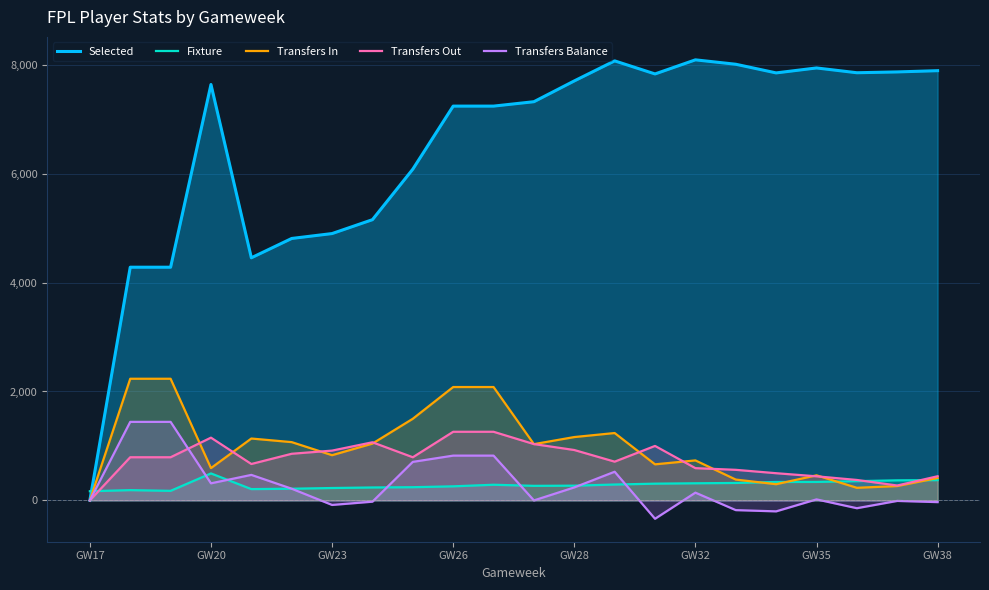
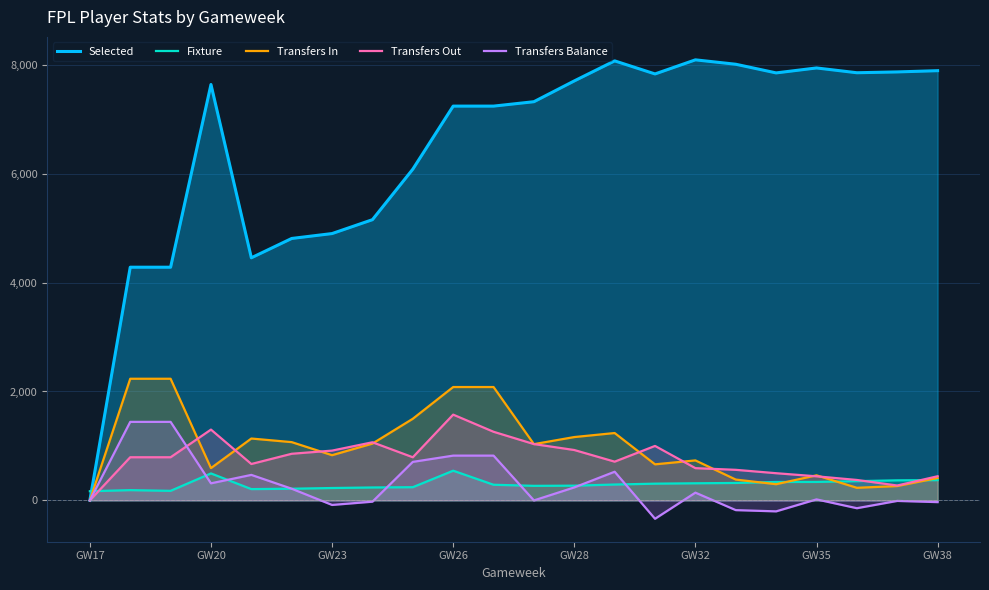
  {
    "Selected": {
      "GW20": "7,600",
      "GW23": "4,900",
      "GW26": "7,200",
      "GW28": "7,700",
      "GW32": "8,100",
      "GW35": "7,900",
      "GW38": "7,900"
    },
    "Fixture": {
      "GW17": "200",
      "GW20": "500",
      "GW23": "200",
-     "GW26": "300",
+     "GW26": "500",
      "GW32": "300",
      "GW35": "300"
    },
    "Transfers In": {
      "GW20": "600",
      "GW23": "800",
      "GW26": "2,100",
      "GW28": "1,200",
      "GW32": "700"
    },
    "Transfers Out": {
-     "GW20": "1,200",
+     "GW20": "1,300",
      "GW23": "900",
-     "GW26": "1,300",
+     "GW26": "1,600",
      "GW28": "900",
      "GW32": "600"
    }
  }
